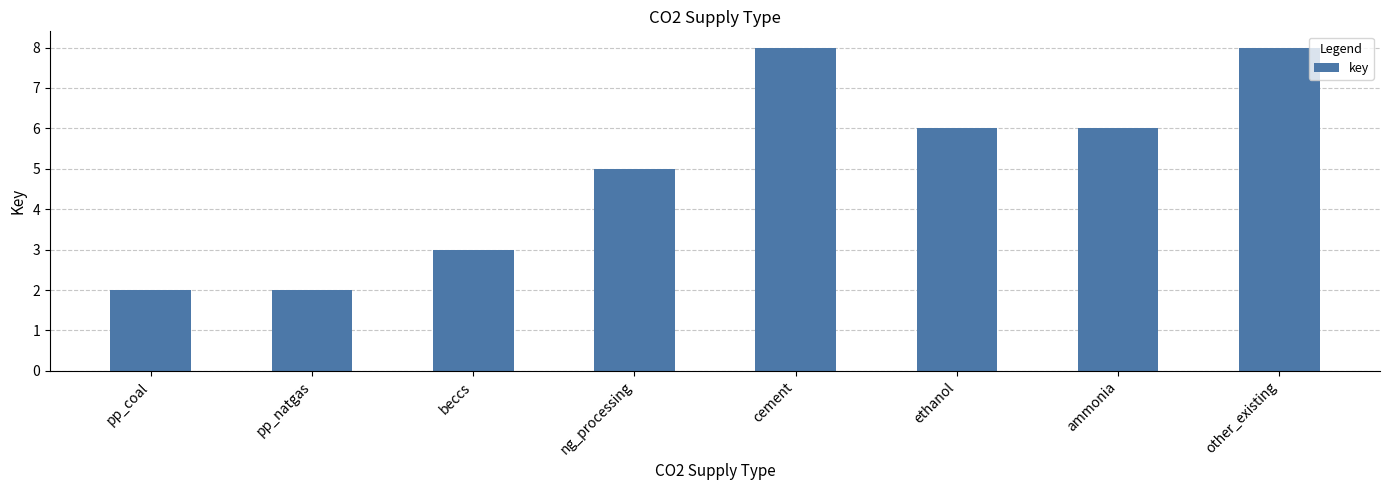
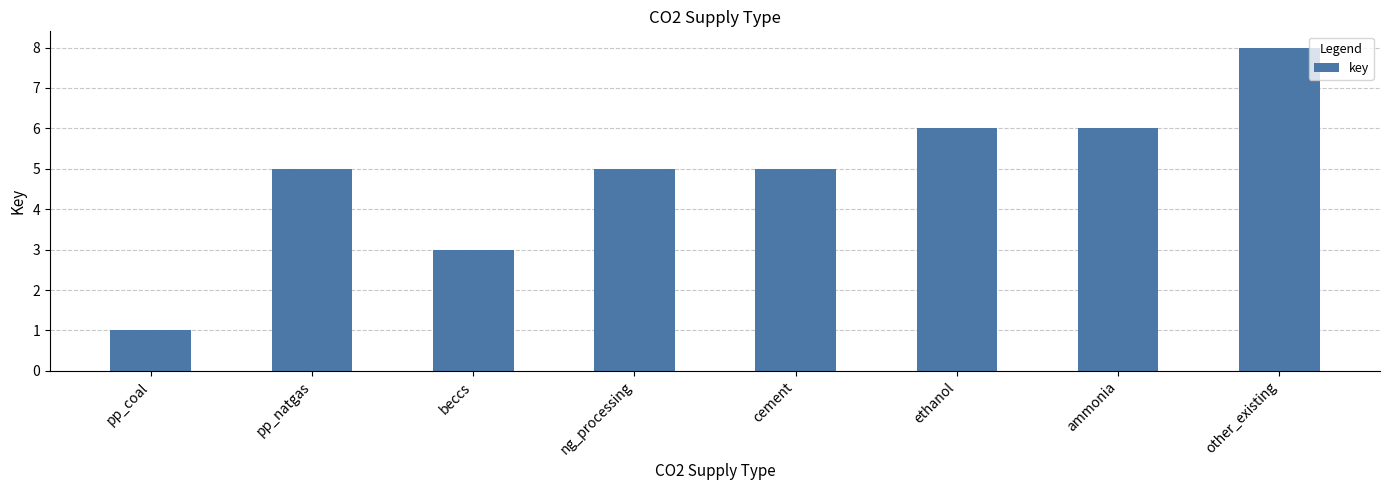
  {
-   "pp_coal": 2,
-   "pp_natgas": 2,
+   "pp_coal": 1,
+   "pp_natgas": 5,
    "beccs": 3,
    "ng_processing": 5,
-   "cement": 8,
+   "cement": 5,
    "ethanol": 6,
    "ammonia": 6,
    "other_existing": 8
  }
